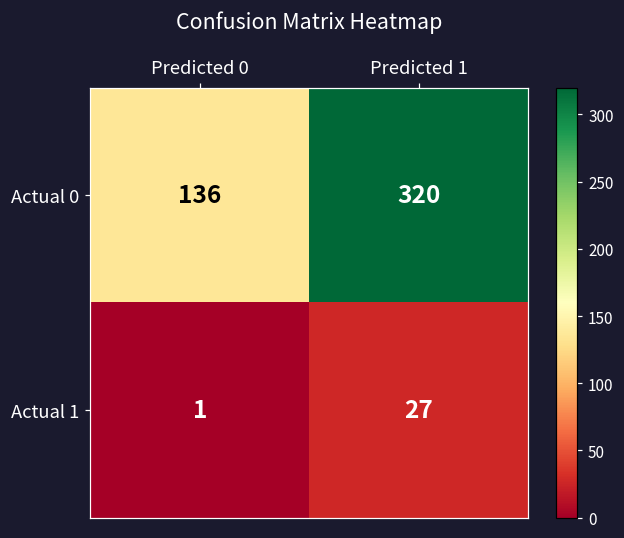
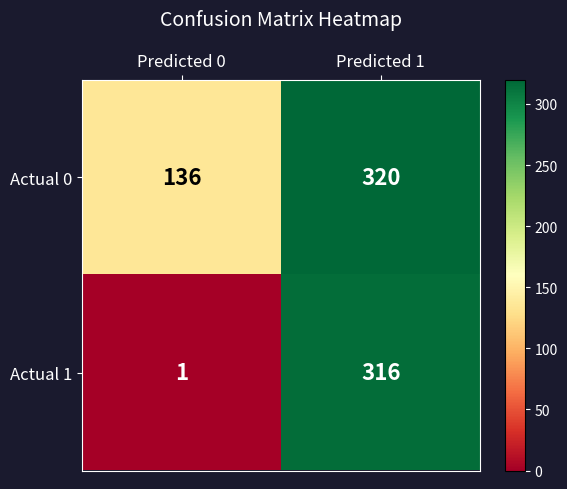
  {
    "Actual 0": {
      "Predicted 0": 136,
      "Predicted 1": 320
    },
    "Actual 1": {
      "Predicted 0": 1,
-     "Predicted 1": 27
+     "Predicted 1": 316
    }
  }
